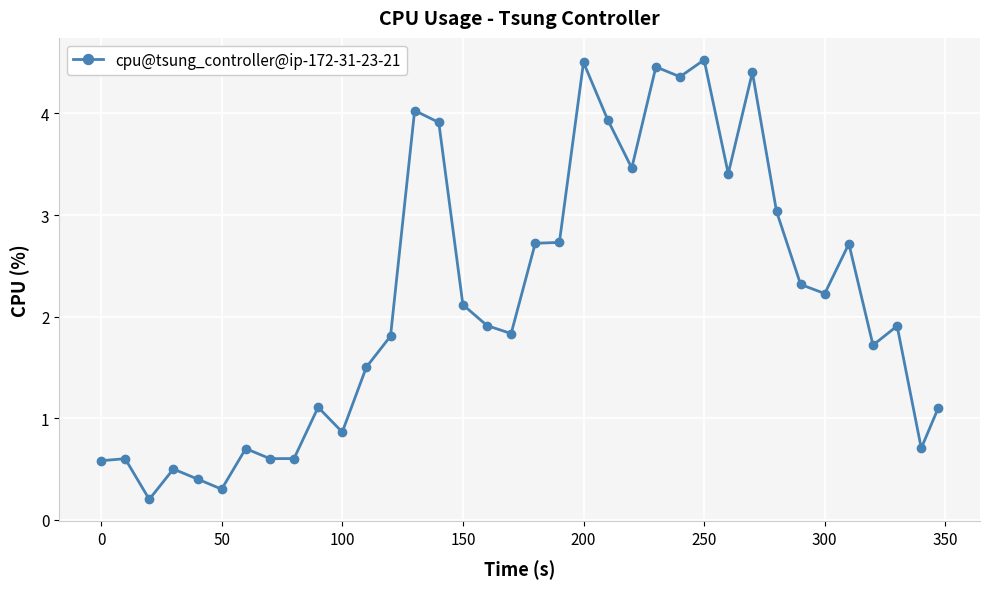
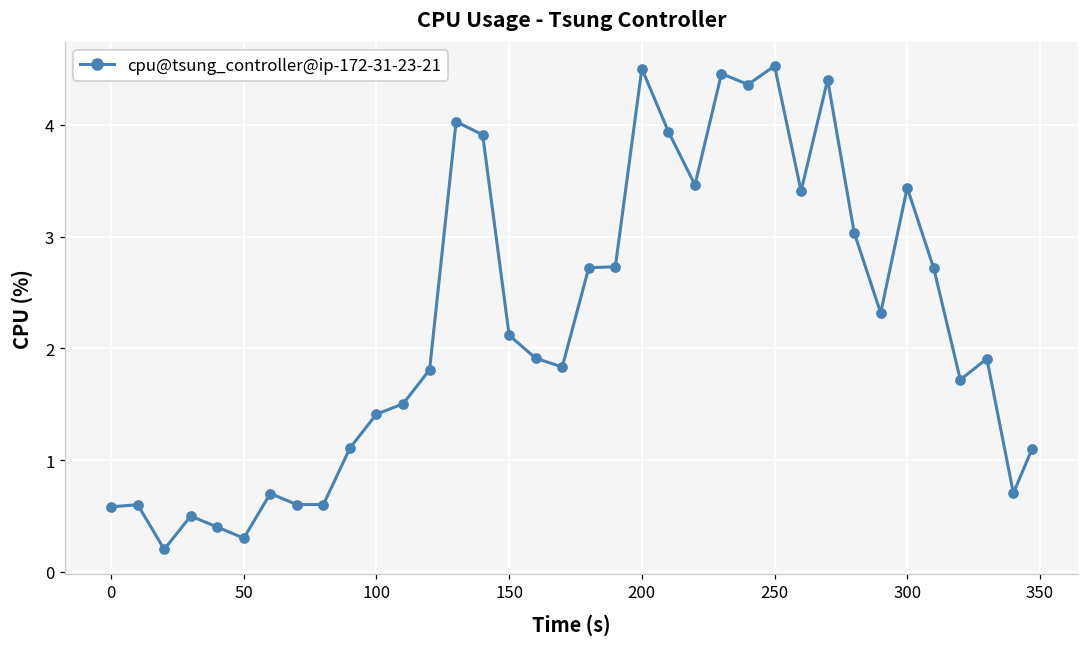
  {
    "0": 0.58,
    "50": 0.30,
-   "100": 0.86,
+   "100": 1.41,
    "150": 2.12,
    "200": 4.50,
    "250": 4.53,
-   "300": 2.23
+   "300": 3.44
  }
